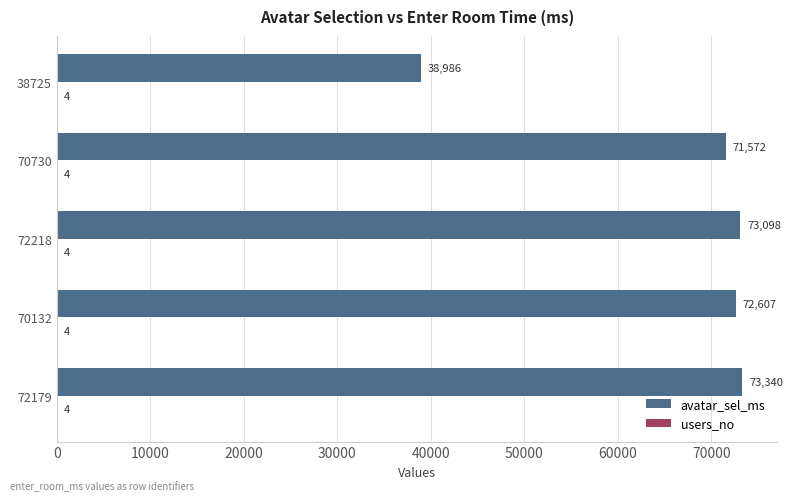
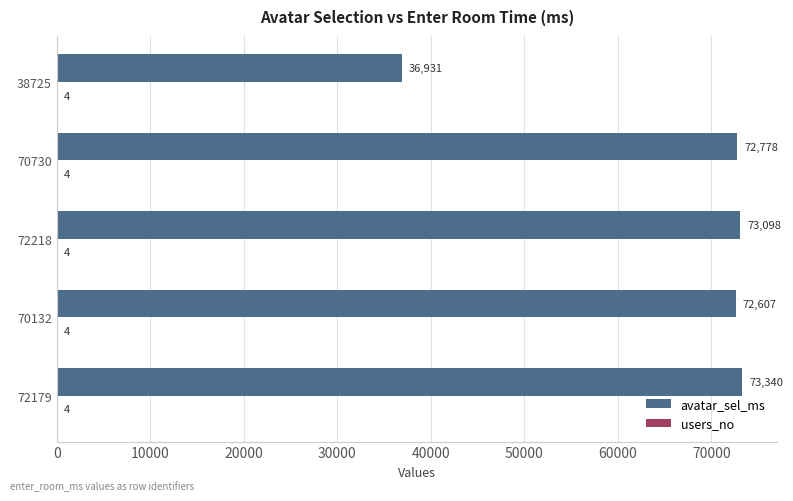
  {
    "avatar_sel_ms": {
-     "38725": "38,986",
-     "70730": "71,572",
+     "38725": "36,931",
+     "70730": "72,778",
      "72218": "73,098",
      "70132": "72,607",
      "72179": "73,340"
    },
    "users_no": {
      "38725": "4",
      "70730": "4",
      "72218": "4",
      "70132": "4",
      "72179": "4"
    }
  }
